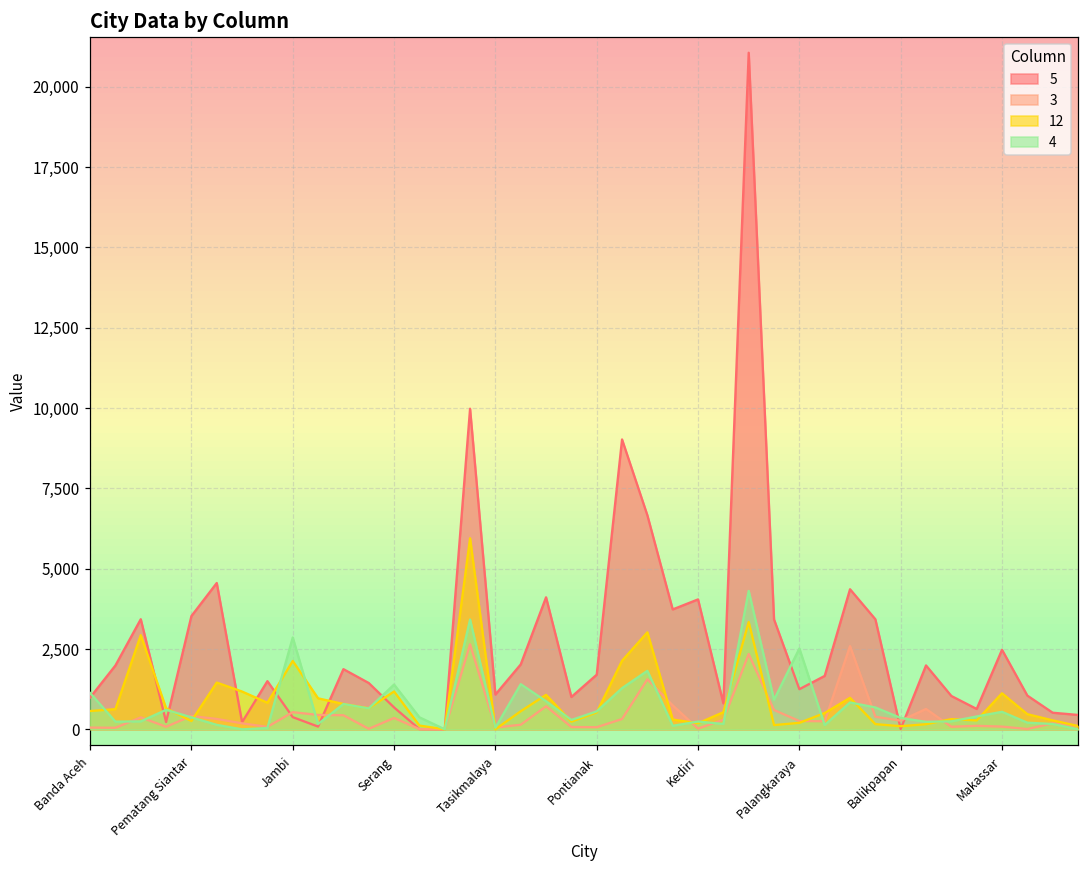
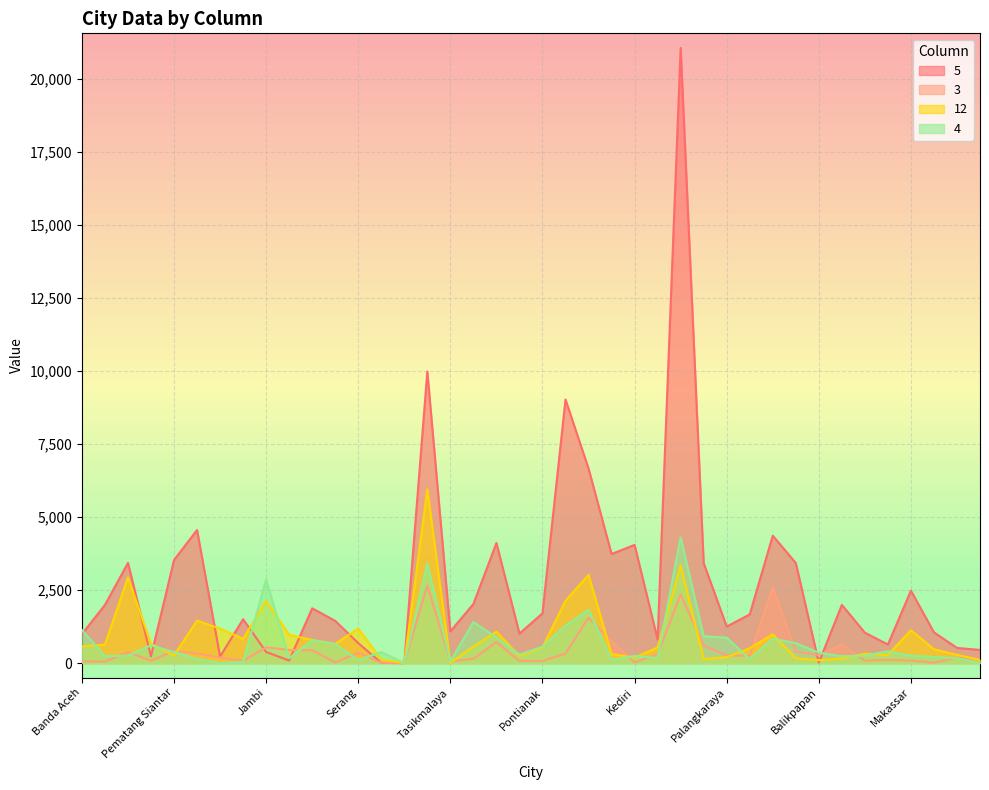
  {
    "12": {
      "Banda Aceh": "600",
      "Pematang Siantar": "300",
      "Jambi": "2,100",
      "Serang": "1,200",
      "Makassar": "1,100"
    },
    "4": {
      "Banda Aceh": "1,100",
      "Jambi": "2,900",
-     "Serang": "1,400",
-     "Palangkaraya": "2,500",
-     "Makassar": "500"
+     "Serang": "100",
+     "Palangkaraya": "900",
+     "Makassar": "300"
    }
  }
